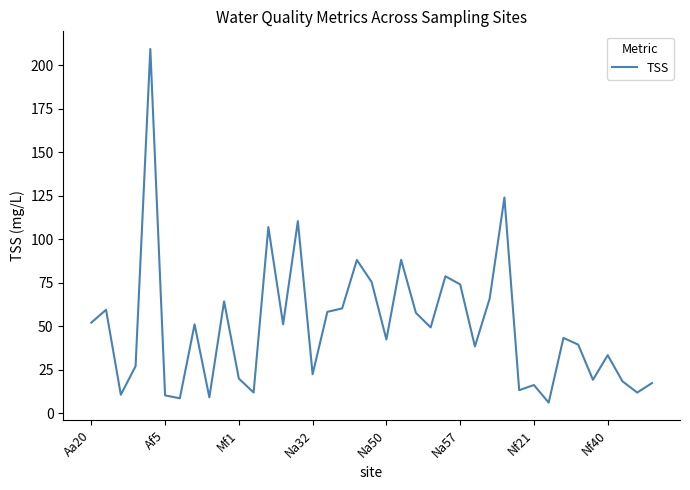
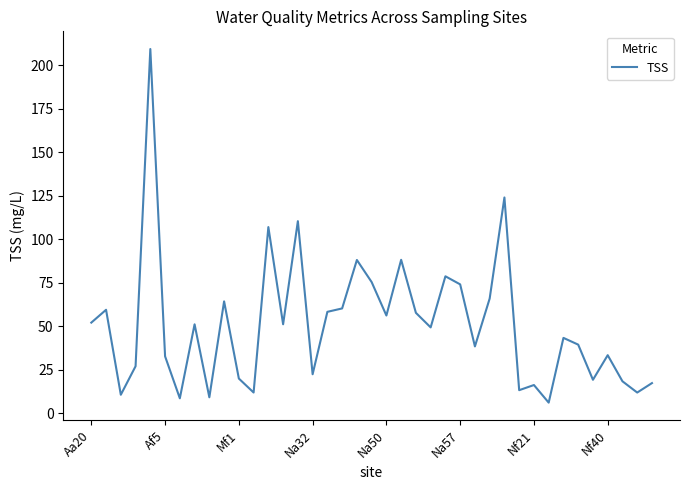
  {
    "Aa20": 52,
-   "Af5": 10,
+   "Af5": 33,
    "Mf1": 20,
    "Na32": 22,
-   "Na50": 42,
+   "Na50": 56,
    "Na57": 74,
    "Nf21": 16,
    "Nf40": 33
  }
